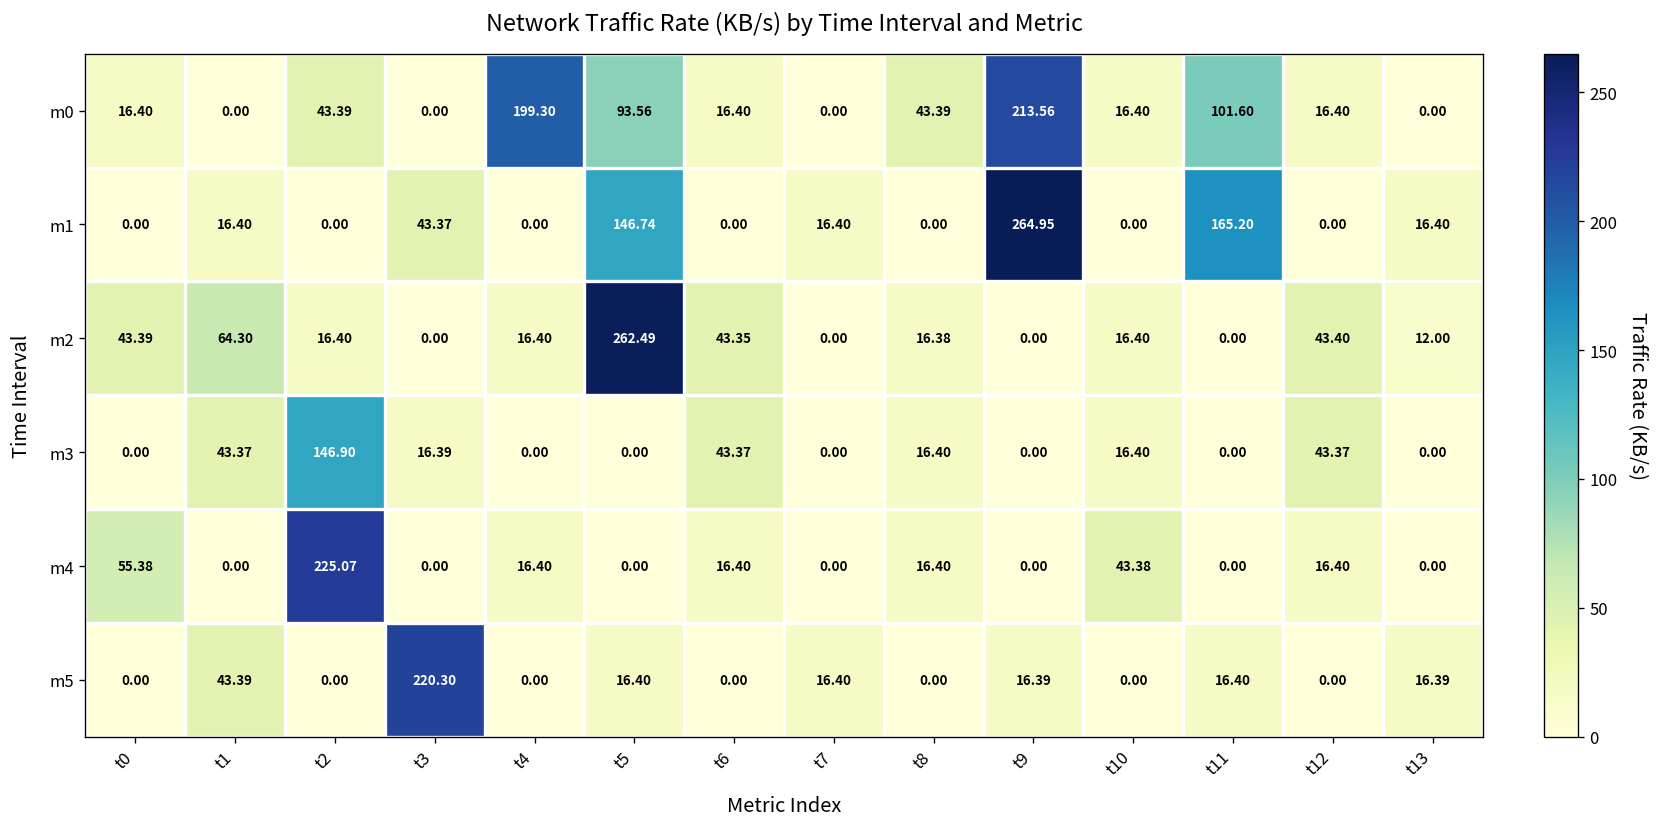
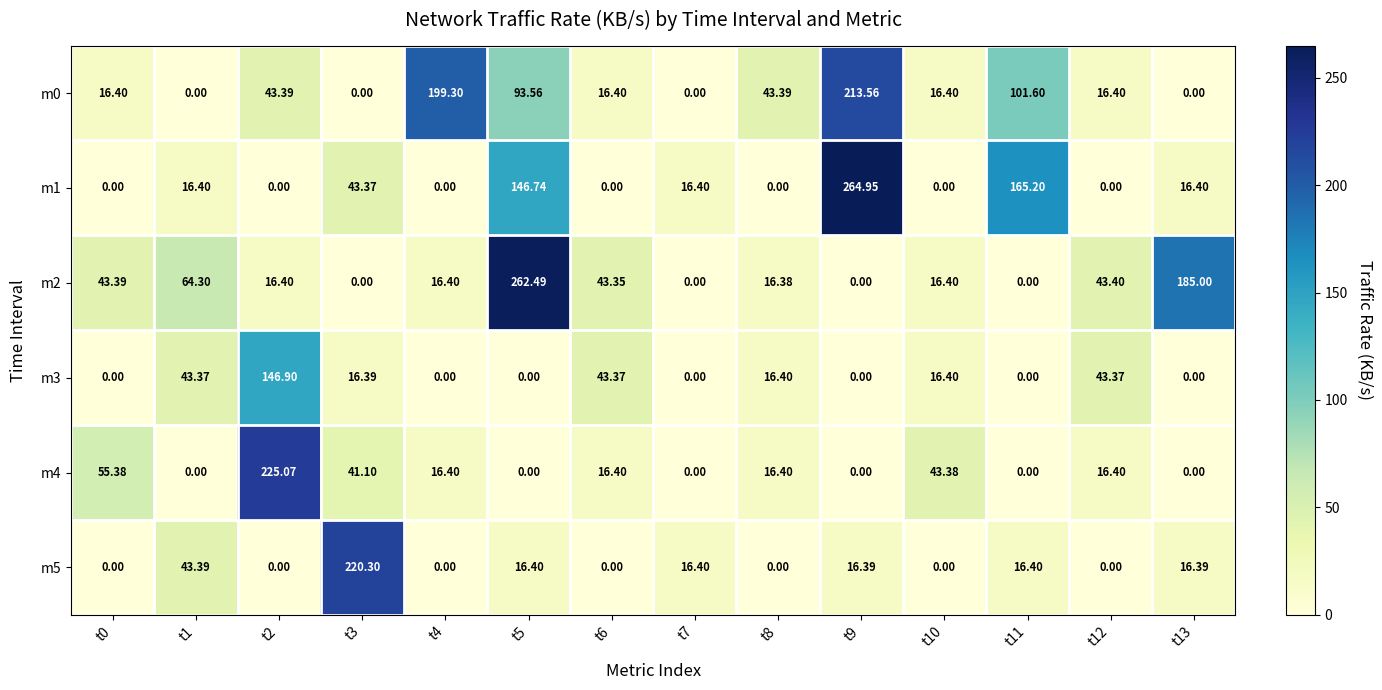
  {
    "m0": {
      "t0": 16.40,
      "t1": 0.00,
      "t2": 43.39,
      "t3": 0.00,
      "t4": 199.30,
      "t5": 93.56,
      "t6": 16.40,
      "t7": 0.00,
      "t8": 43.39,
      "t9": 213.56,
      "t10": 16.40,
      "t11": 101.60,
      "t12": 16.40,
      "t13": 0.00
    },
    "m1": {
      "t0": 0.00,
      "t1": 16.40,
      "t2": 0.00,
      "t3": 43.37,
      "t4": 0.00,
      "t5": 146.74,
      "t6": 0.00,
      "t7": 16.40,
      "t8": 0.00,
      "t9": 264.95,
      "t10": 0.00,
      "t11": 165.20,
      "t12": 0.00,
      "t13": 16.40
    },
    "m2": {
      "t0": 43.39,
      "t1": 64.30,
      "t2": 16.40,
      "t3": 0.00,
      "t4": 16.40,
      "t5": 262.49,
      "t6": 43.35,
      "t7": 0.00,
      "t8": 16.38,
      "t9": 0.00,
      "t10": 16.40,
      "t11": 0.00,
      "t12": 43.40,
-     "t13": 12.00
+     "t13": 185.00
    },
    "m3": {
      "t0": 0.00,
      "t1": 43.37,
      "t2": 146.90,
      "t3": 16.39,
      "t4": 0.00,
      "t5": 0.00,
      "t6": 43.37,
      "t7": 0.00,
      "t8": 16.40,
      "t9": 0.00,
      "t10": 16.40,
      "t11": 0.00,
      "t12": 43.37,
      "t13": 0.00
    },
    "m4": {
      "t0": 55.38,
      "t1": 0.00,
      "t2": 225.07,
-     "t3": 0.00,
+     "t3": 41.10,
      "t4": 16.40,
      "t5": 0.00,
      "t6": 16.40,
      "t7": 0.00,
      "t8": 16.40,
      "t9": 0.00,
      "t10": 43.38,
      "t11": 0.00,
      "t12": 16.40,
      "t13": 0.00
    },
    "m5": {
      "t0": 0.00,
      "t1": 43.39,
      "t2": 0.00,
      "t3": 220.30,
      "t4": 0.00,
      "t5": 16.40,
      "t6": 0.00,
      "t7": 16.40,
      "t8": 0.00,
      "t9": 16.39,
      "t10": 0.00,
      "t11": 16.40,
      "t12": 0.00,
      "t13": 16.39
    }
  }
